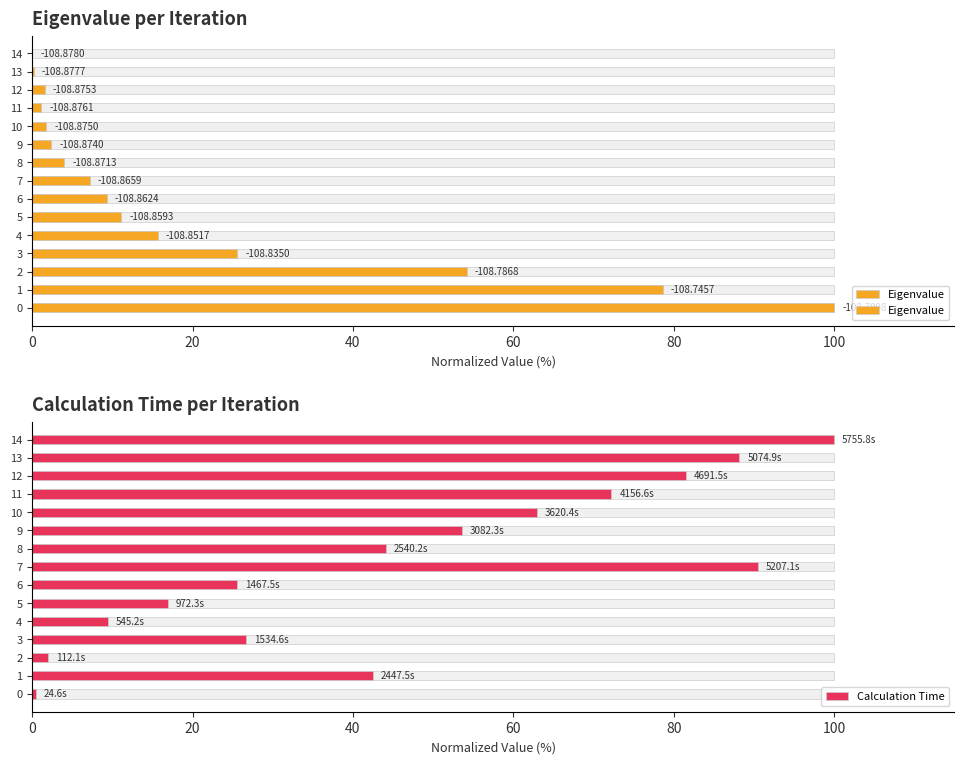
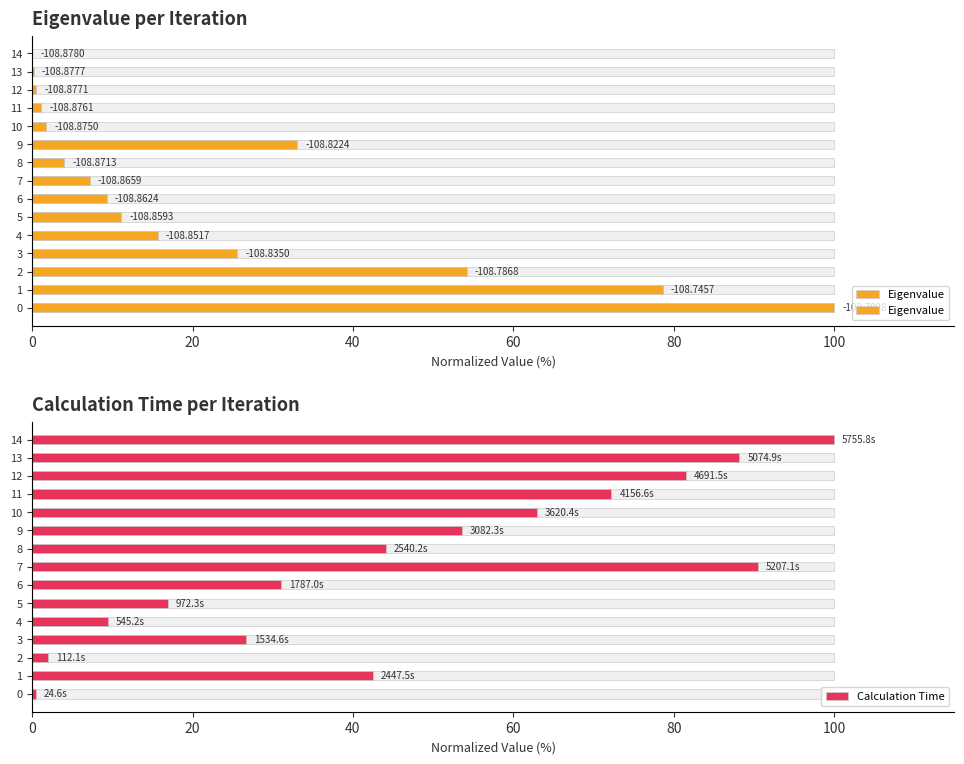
  {
    "Eigenvalue per Iteration": {
      "Eigenvalue": {
-       "12": "-108.8753",
-       "9": "-108.8740"
+       "12": "-108.8771",
+       "9": "-108.8224"
      }
    },
    "Calculation Time per Iteration": {
      "Calculation Time": {
-       "6": "1467.5s"
+       "6": "1787.0s"
      }
    }
  }
